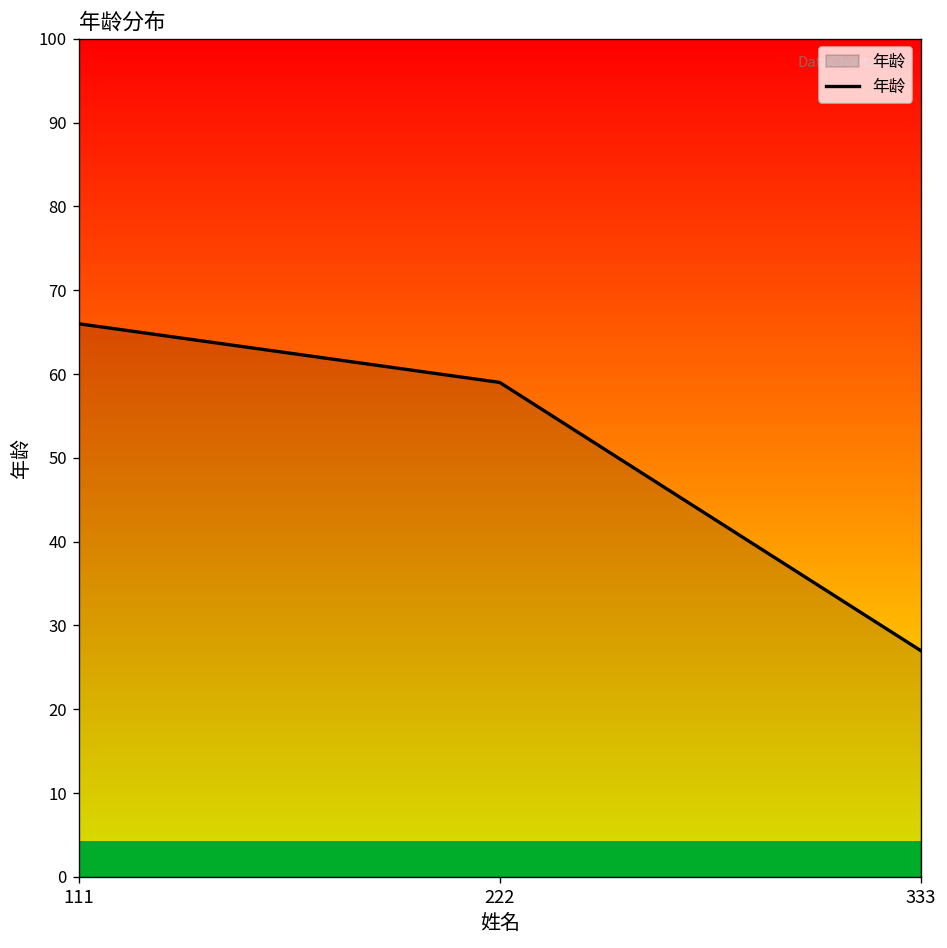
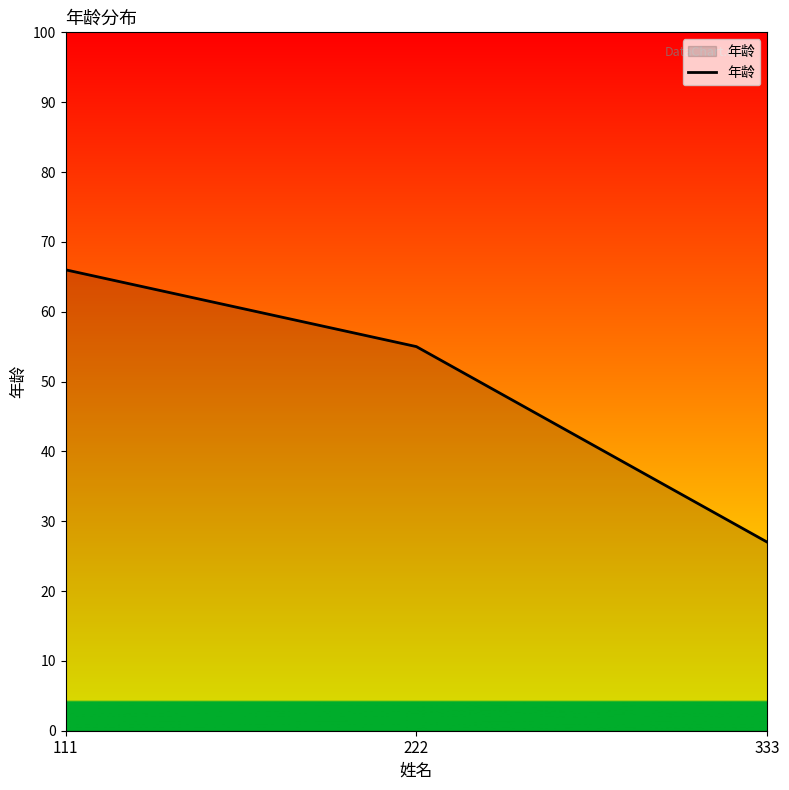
  {
    "111": 66,
-   "222": 59,
+   "222": 55,
    "333": 27
  }
